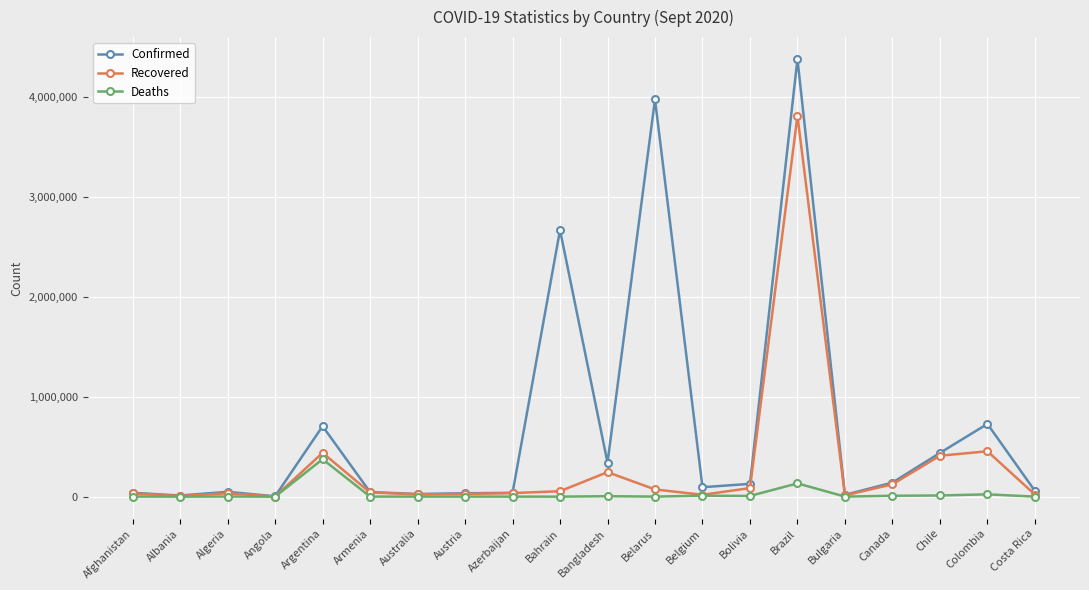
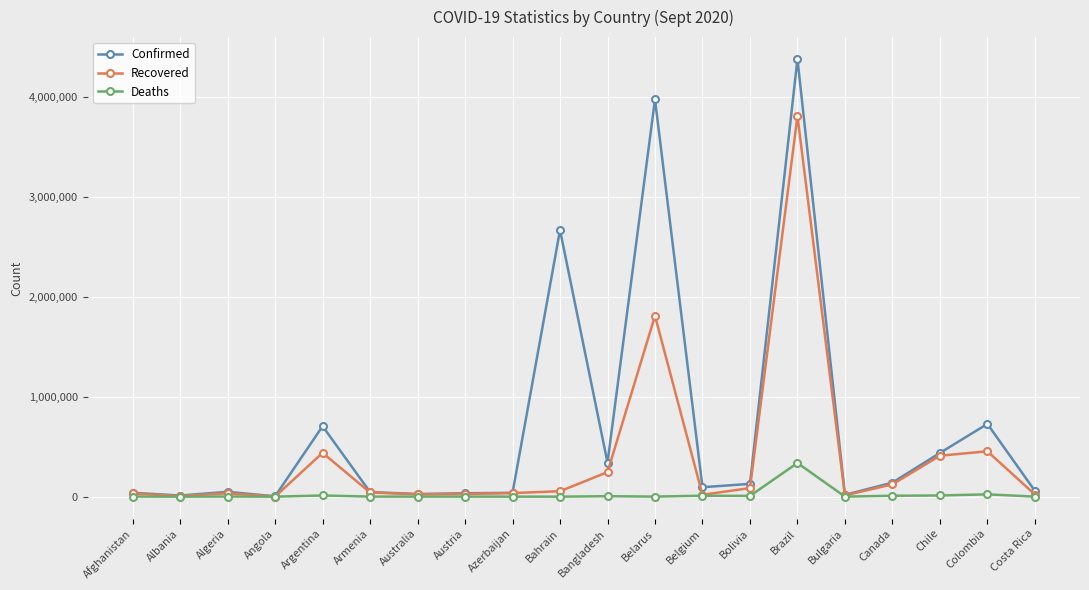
  {
    "Confirmed": {
      "Argentina": "700,000",
      "Bahrain": "2,700,000",
      "Bangladesh": "300,000",
      "Belarus": "4,000,000",
      "Belgium": "100,000",
      "Bolivia": "100,000",
      "Brazil": "4,400,000",
      "Chile": "400,000",
      "Colombia": "700,000",
      "Costa Rica": "100,000"
    },
    "Recovered": {
      "Argentina": "400,000",
      "Bahrain": "100,000",
      "Bangladesh": "200,000",
-     "Belarus": "100,000",
+     "Belarus": "1,800,000",
      "Bolivia": "100,000",
      "Brazil": "3,800,000",
      "Chile": "400,000",
      "Colombia": "500,000"
    },
    "Deaths": {
      "Afghanistan": "0",
      "Algeria": "0",
-     "Argentina": "400,000",
+     "Argentina": "0",
      "Armenia": "0",
      "Austria": "0",
      "Azerbaijan": "0",
      "Bahrain": "0",
      "Bangladesh": "0",
      "Belarus": "0",
      "Bolivia": "0",
-     "Brazil": "100,000",
+     "Brazil": "300,000",
      "Canada": "0",
      "Chile": "0",
      "Colombia": "0"
    }
  }
